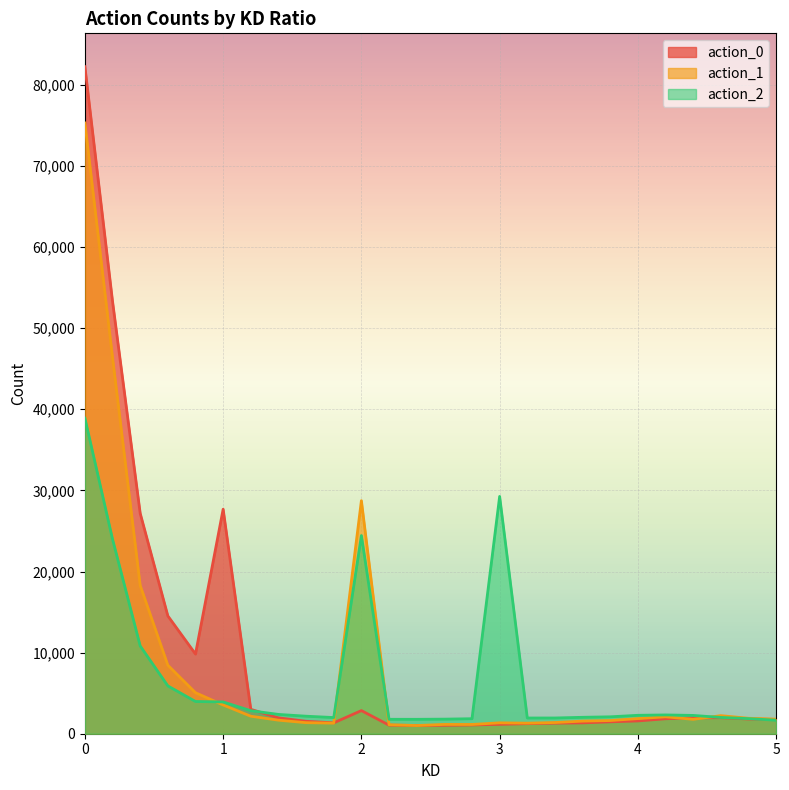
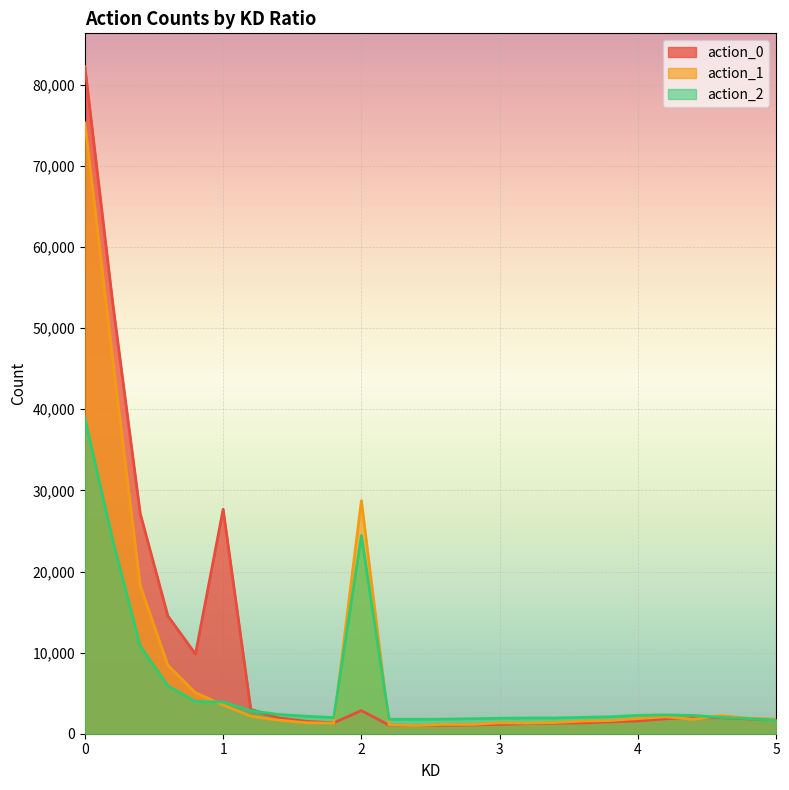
  {
    "action_0": {
      "0": "82,000",
      "1": "28,000",
      "2": "3,000"
    },
    "action_1": {
      "0": "75,000",
      "1": "4,000",
      "2": "29,000"
    },
    "action_2": {
      "0": "39,000",
      "1": "4,000",
      "2": "24,000",
-     "3": "29,000",
+     "3": "2,000",
      "4": "2,000"
    }
  }
